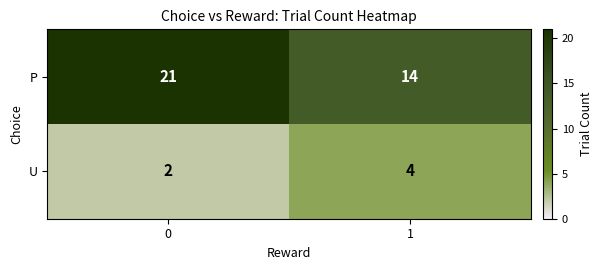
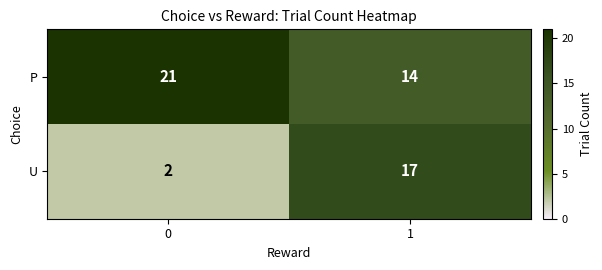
  {
    "P": {
      "0": 21,
      "1": 14
    },
    "U": {
      "0": 2,
-     "1": 4
+     "1": 17
    }
  }
